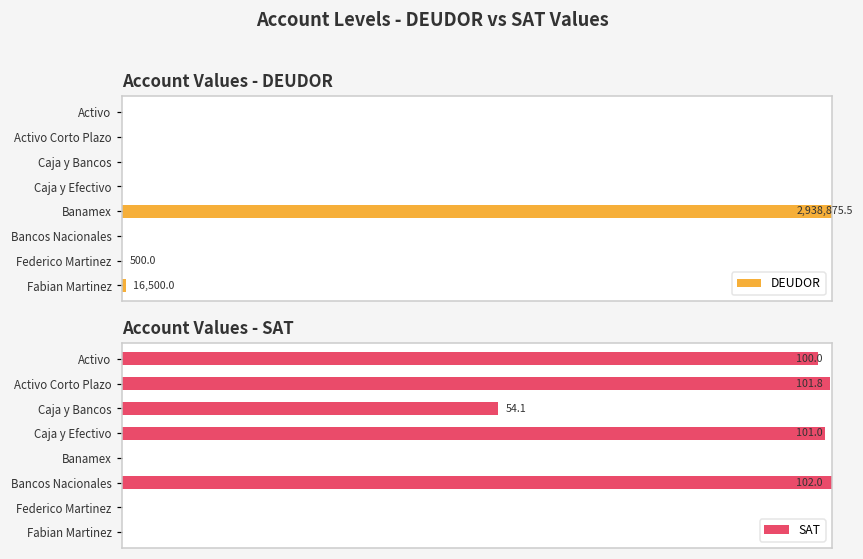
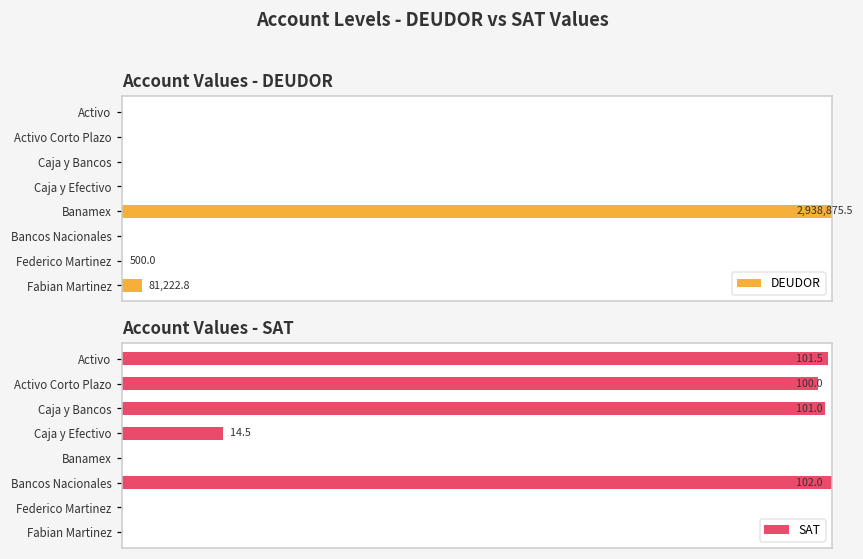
  {
    "Account Values - DEUDOR": {
-     "Fabian Martinez": "16,500.0"
+     "Fabian Martinez": "81,222.8"
    },
    "Account Values - SAT": {
-     "Activo": "100.0",
-     "Activo Corto Plazo": "101.8",
-     "Caja y Bancos": "54.1",
-     "Caja y Efectivo": "101.0"
+     "Activo": "101.5",
+     "Activo Corto Plazo": "100.0",
+     "Caja y Bancos": "101.0",
+     "Caja y Efectivo": "14.5"
    }
  }
